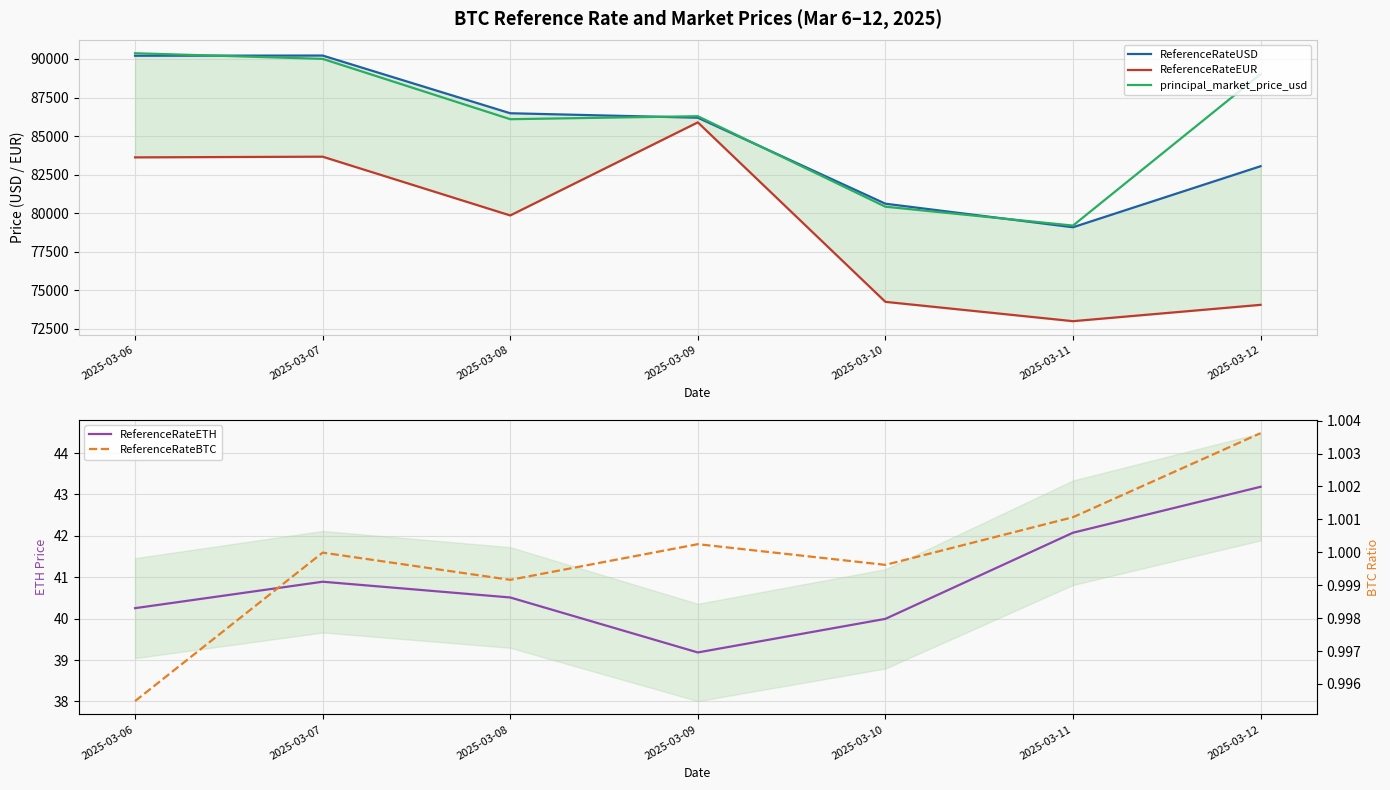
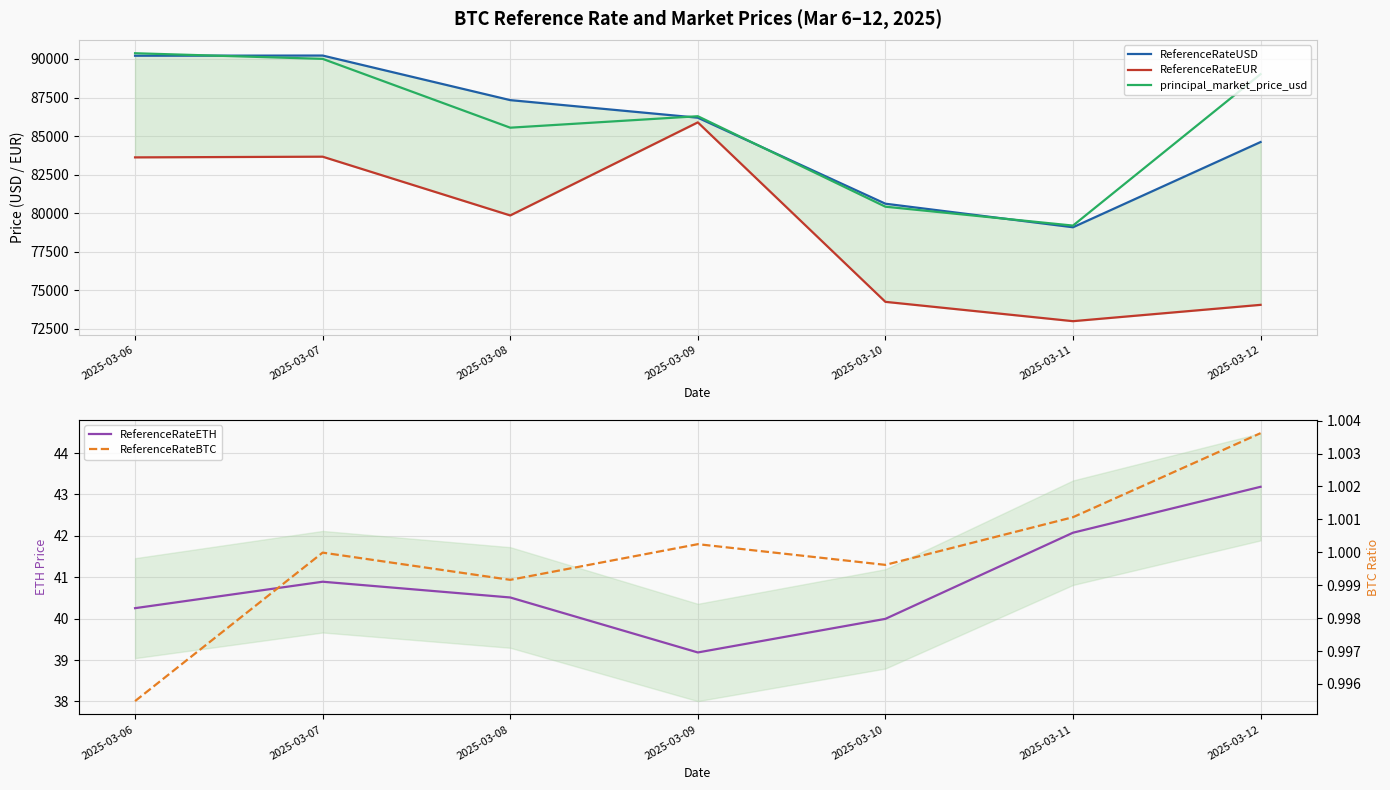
  {
    "BTC Reference Rate and Market Prices (Mar 6–12, 2025)": {
      "ReferenceRateUSD": {
        "2025-03-07": 90200,
-       "2025-03-08": 86500,
+       "2025-03-08": 87300,
        "2025-03-10": 80600,
-       "2025-03-12": 83000
+       "2025-03-12": 84600
      },
      "ReferenceRateEUR": {
        "2025-03-06": 83600,
        "2025-03-07": 83700,
        "2025-03-08": 79900,
        "2025-03-09": 85900,
        "2025-03-10": 74300,
        "2025-03-11": 73000,
        "2025-03-12": 74100
      },
      "principal_market_price_usd": {
        "2025-03-07": 90000,
-       "2025-03-08": 86100,
+       "2025-03-08": 85500,
        "2025-03-10": 80400
      }
    }
  }
